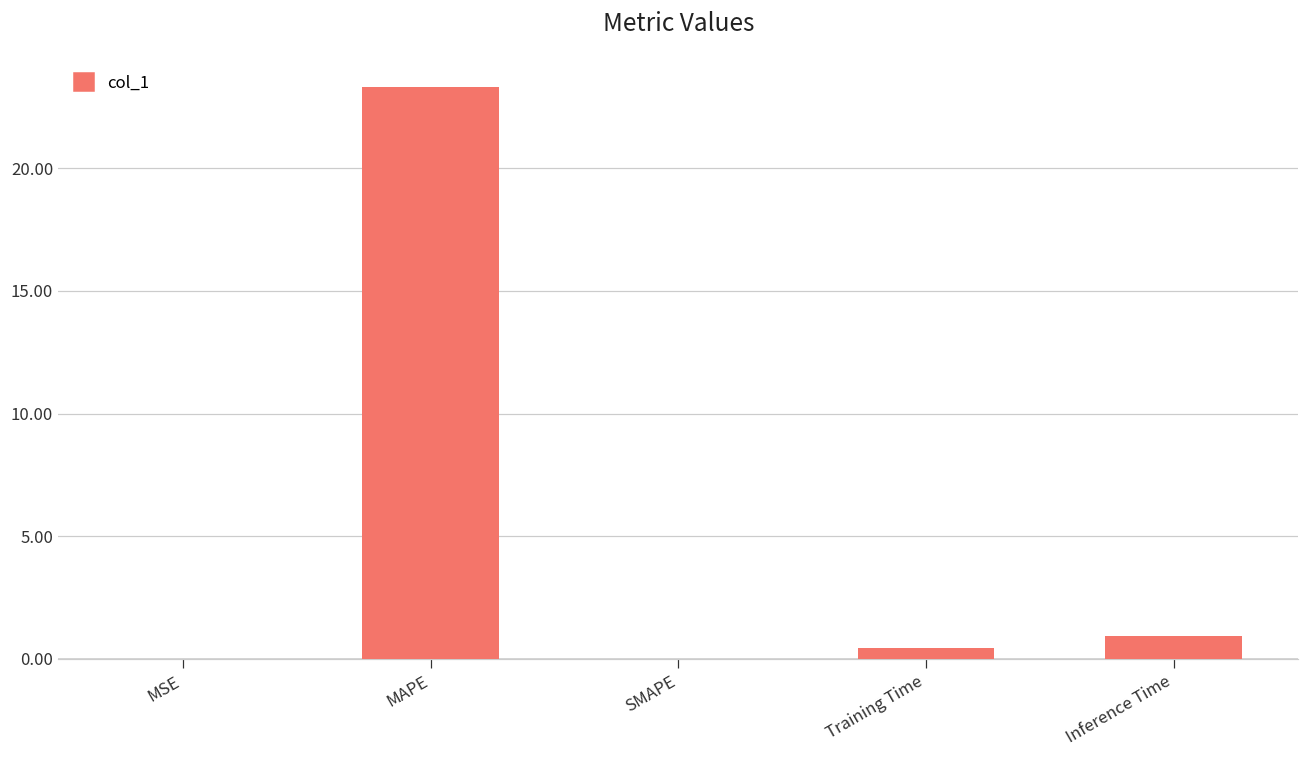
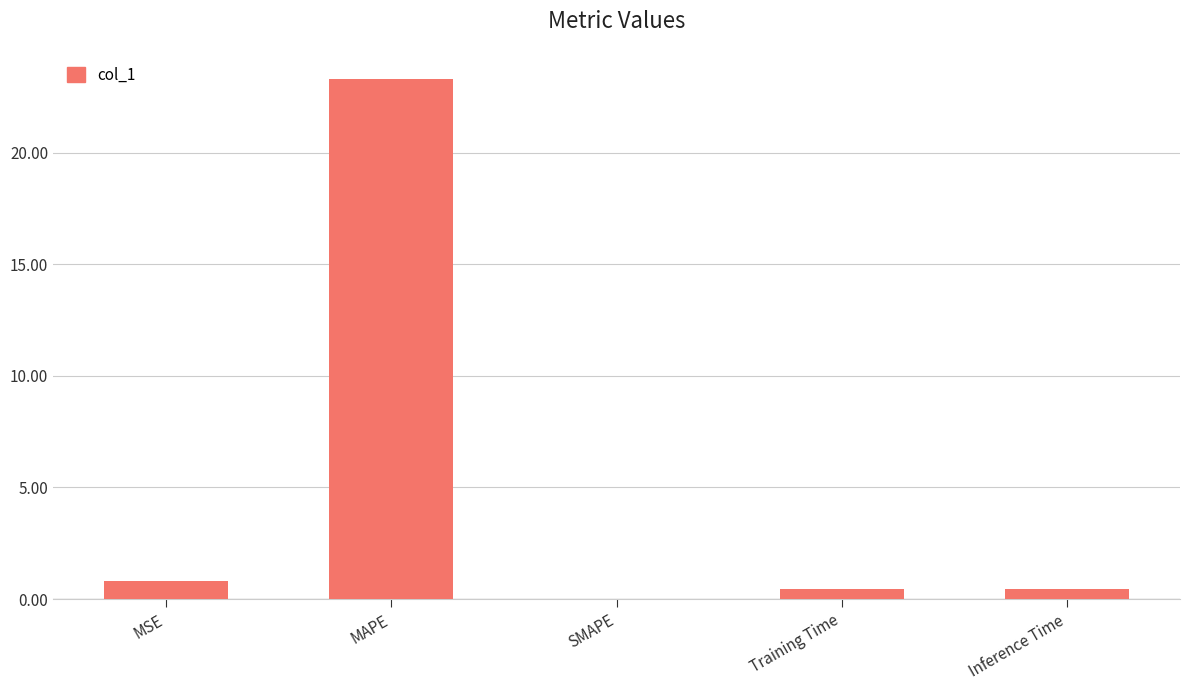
  {
-   "MSE": 0.0,
+   "MSE": 0.8,
    "MAPE": 23.3,
    "SMAPE": 0.0,
    "Training Time": 0.4,
-   "Inference Time": 0.9
+   "Inference Time": 0.5
  }
